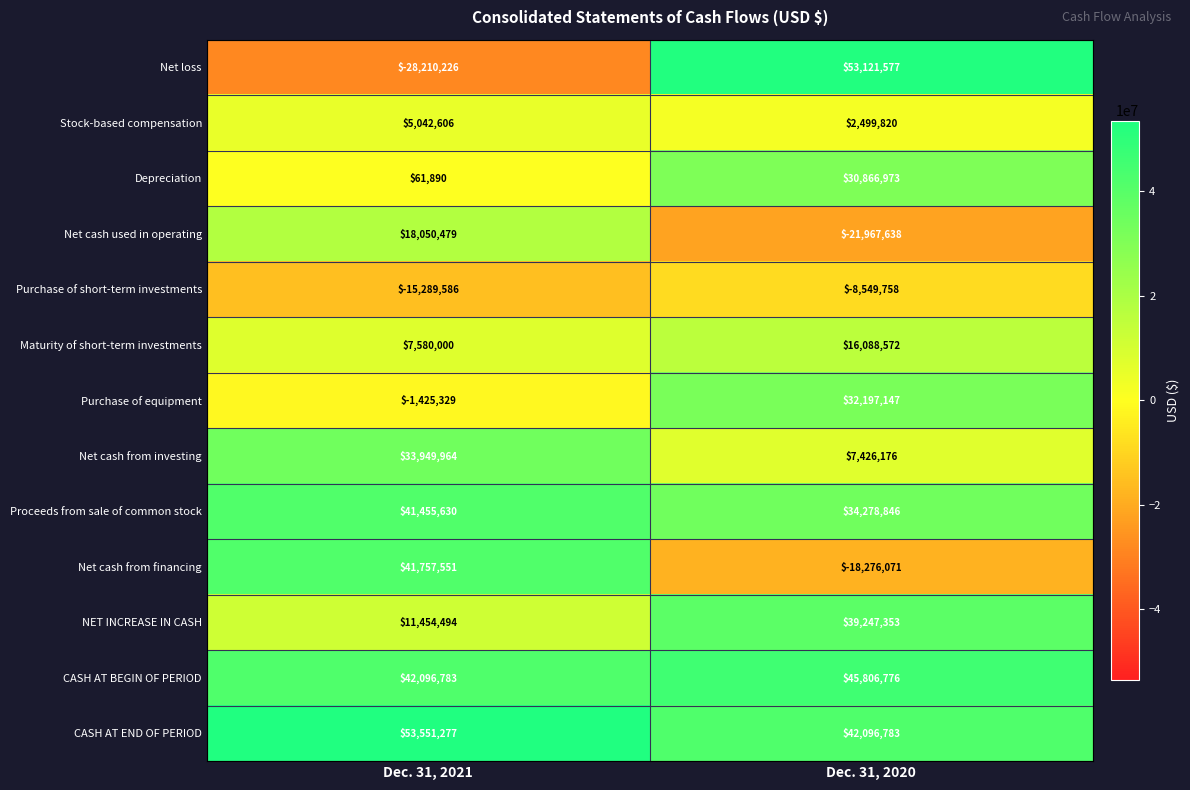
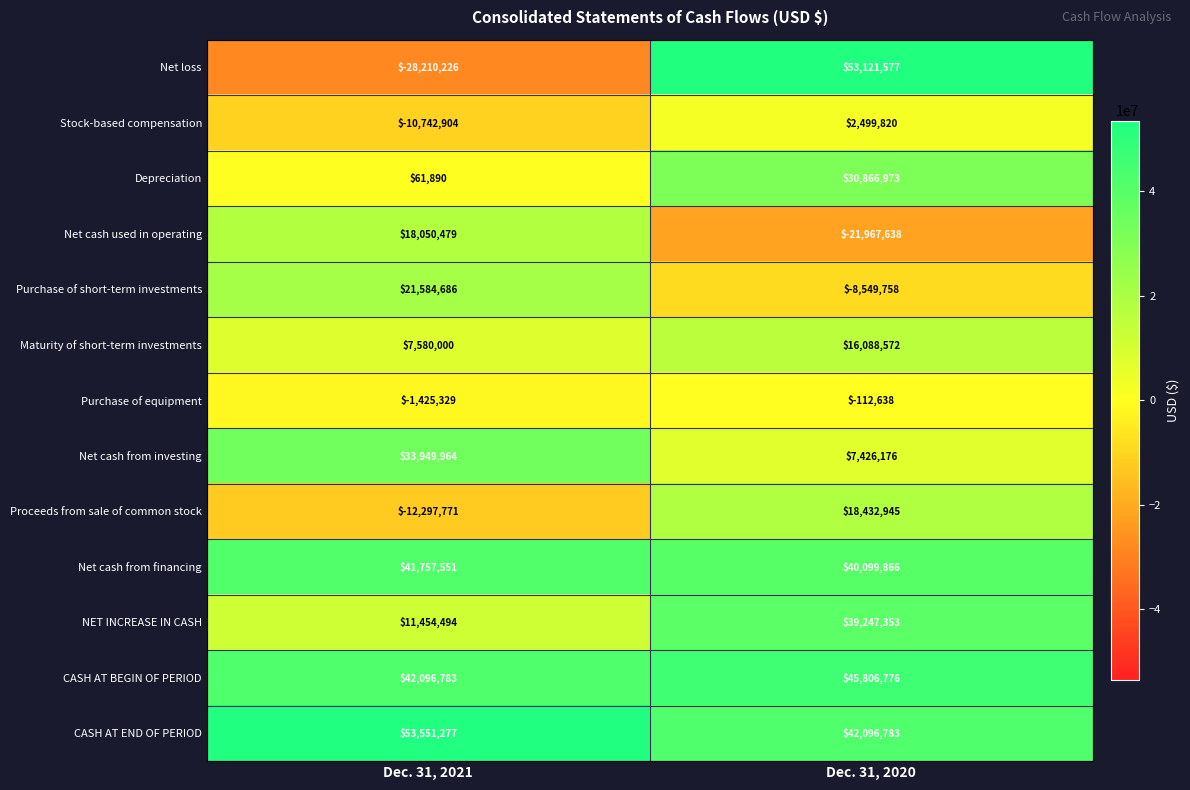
  {
    "Net loss": {
      "Dec. 31, 2021": "$-28,210,226",
      "Dec. 31, 2020": "$53,121,577"
    },
    "Stock-based compensation": {
-     "Dec. 31, 2021": "$5,042,606",
+     "Dec. 31, 2021": "$-10,742,904",
      "Dec. 31, 2020": "$2,499,820"
    },
    "Depreciation": {
      "Dec. 31, 2021": "$61,890",
      "Dec. 31, 2020": "$30,866,973"
    },
    "Net cash used in operating": {
      "Dec. 31, 2021": "$18,050,479",
      "Dec. 31, 2020": "$-21,967,638"
    },
    "Purchase of short-term investments": {
-     "Dec. 31, 2021": "$-15,289,586",
+     "Dec. 31, 2021": "$21,584,686",
      "Dec. 31, 2020": "$-8,549,758"
    },
    "Maturity of short-term investments": {
      "Dec. 31, 2021": "$7,580,000",
      "Dec. 31, 2020": "$16,088,572"
    },
    "Purchase of equipment": {
      "Dec. 31, 2021": "$-1,425,329",
-     "Dec. 31, 2020": "$32,197,147"
+     "Dec. 31, 2020": "$-112,638"
    },
    "Net cash from investing": {
      "Dec. 31, 2021": "$33,949,964",
      "Dec. 31, 2020": "$7,426,176"
    },
    "Proceeds from sale of common stock": {
-     "Dec. 31, 2021": "$41,455,630",
-     "Dec. 31, 2020": "$34,278,846"
+     "Dec. 31, 2021": "$-12,297,771",
+     "Dec. 31, 2020": "$18,432,945"
    },
    "Net cash from financing": {
      "Dec. 31, 2021": "$41,757,551",
-     "Dec. 31, 2020": "$-18,276,071"
+     "Dec. 31, 2020": "$40,099,866"
    },
    "NET INCREASE IN CASH": {
      "Dec. 31, 2021": "$11,454,494",
      "Dec. 31, 2020": "$39,247,353"
    },
    "CASH AT BEGIN OF PERIOD": {
      "Dec. 31, 2021": "$42,096,783",
      "Dec. 31, 2020": "$45,806,776"
    },
    "CASH AT END OF PERIOD": {
      "Dec. 31, 2021": "$53,551,277",
      "Dec. 31, 2020": "$42,096,783"
    }
  }
